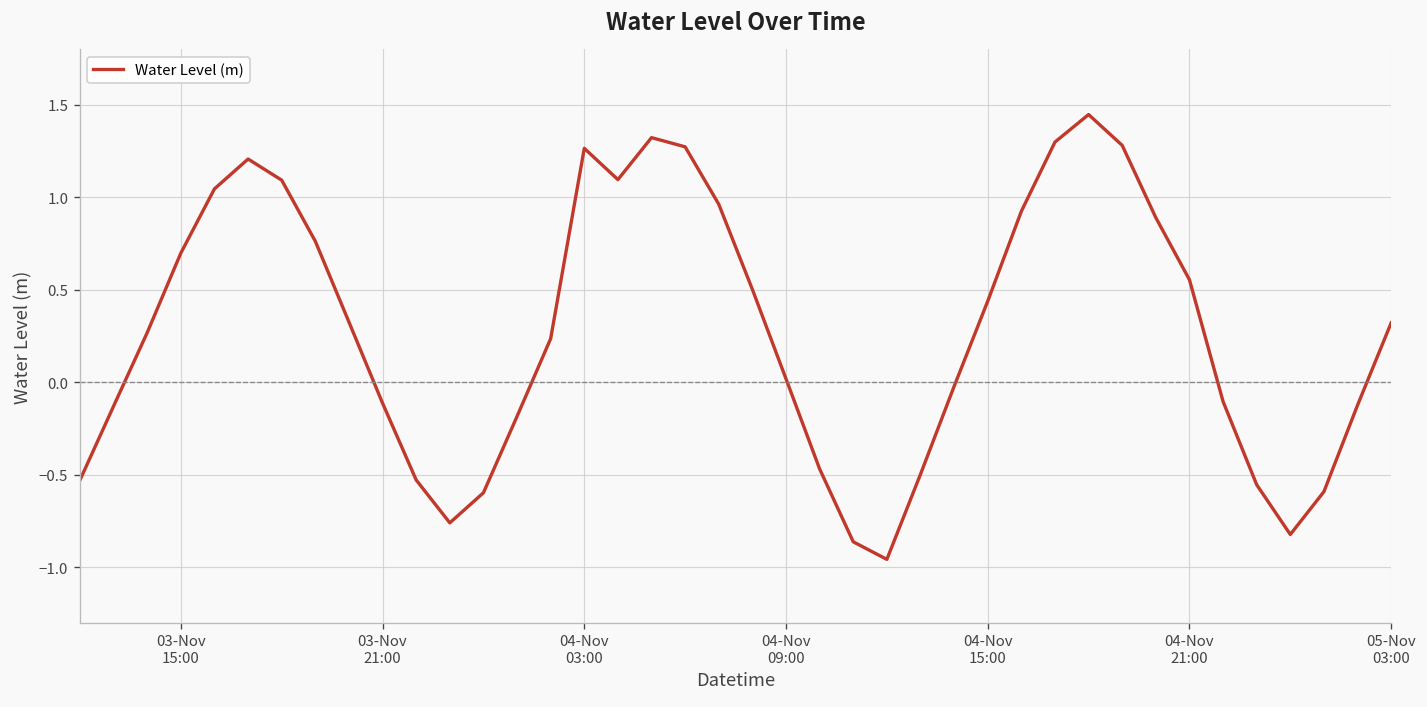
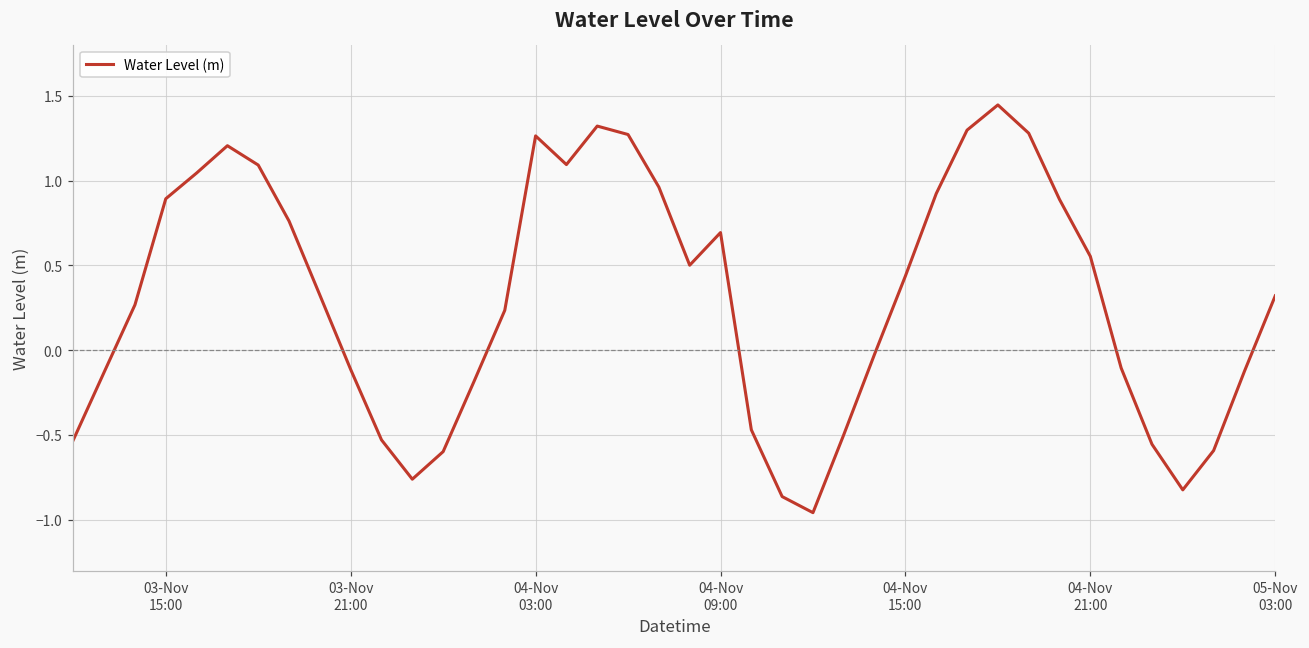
  {
-   "03-Nov 15:00": 0.70,
+   "03-Nov 15:00": 0.89,
    "03-Nov 21:00": -0.11,
    "04-Nov 03:00": 1.26,
-   "04-Nov 09:00": 0.02,
+   "04-Nov 09:00": 0.69,
    "04-Nov 15:00": 0.44,
    "04-Nov 21:00": 0.55,
    "05-Nov 03:00": 0.32
  }
